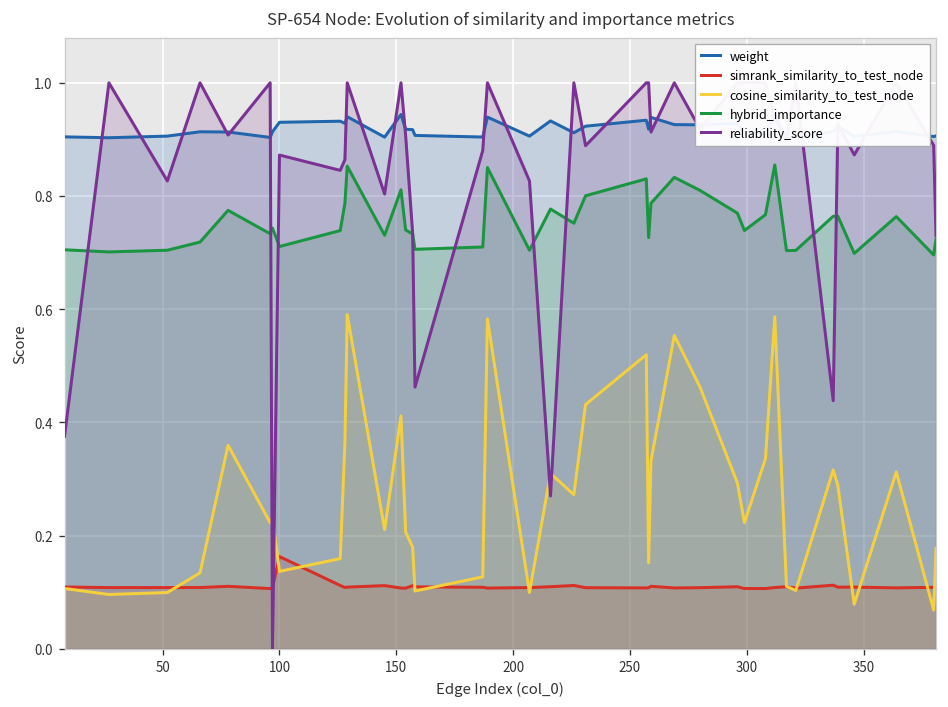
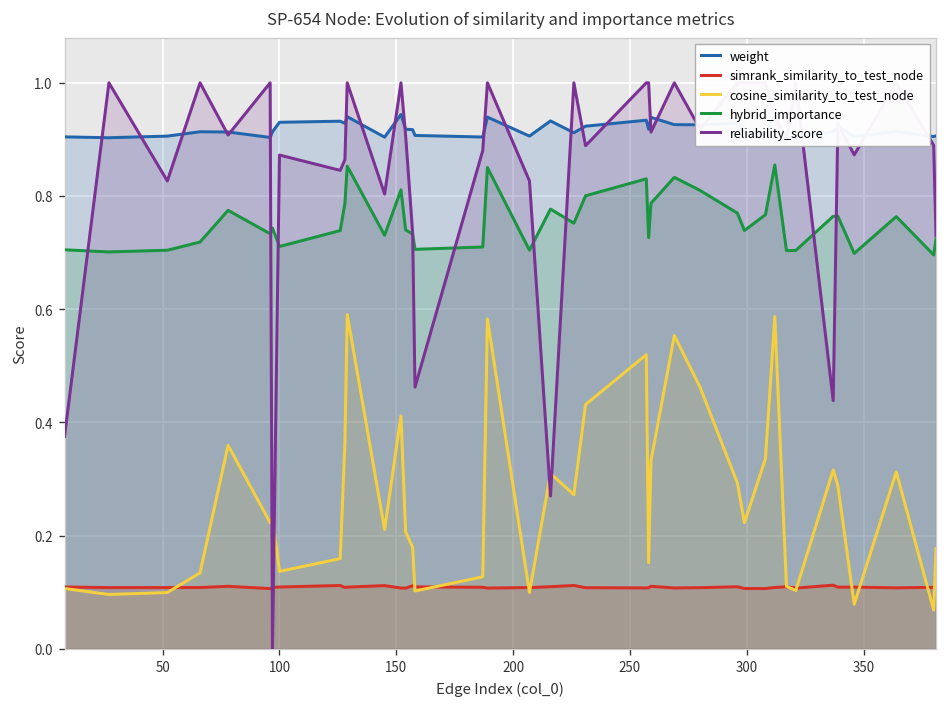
  {
    "weight": {
      "100": 0.93
    },
    "simrank_similarity_to_test_node": {
-     "100": 0.16
+     "100": 0.11
    },
    "cosine_similarity_to_test_node": {
      "100": 0.14
    },
    "hybrid_importance": {
      "100": 0.71
    },
    "reliability_score": {
      "100": 0.87
    }
  }
